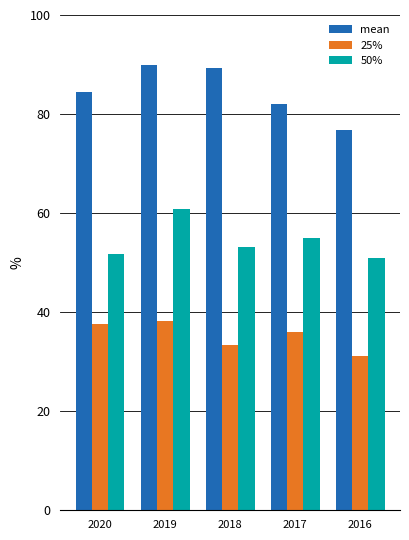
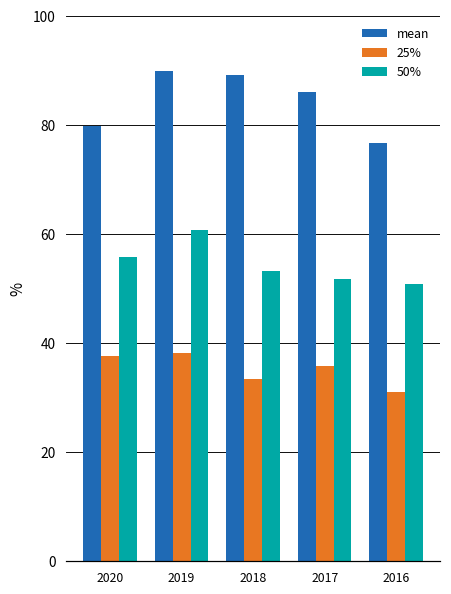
  {
    "mean": {
-     "2020": 84,
+     "2020": 80,
      "2019": 90,
      "2018": 89,
-     "2017": 82,
+     "2017": 86,
      "2016": 77
    },
    "25%": {
      "2020": 38,
      "2019": 38,
      "2018": 33,
      "2017": 36,
      "2016": 31
    },
    "50%": {
-     "2020": 52,
+     "2020": 56,
      "2019": 61,
      "2018": 53,
-     "2017": 55,
+     "2017": 52,
      "2016": 51
    }
  }
